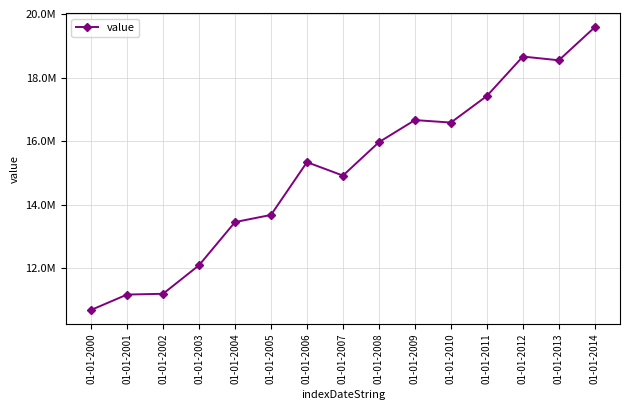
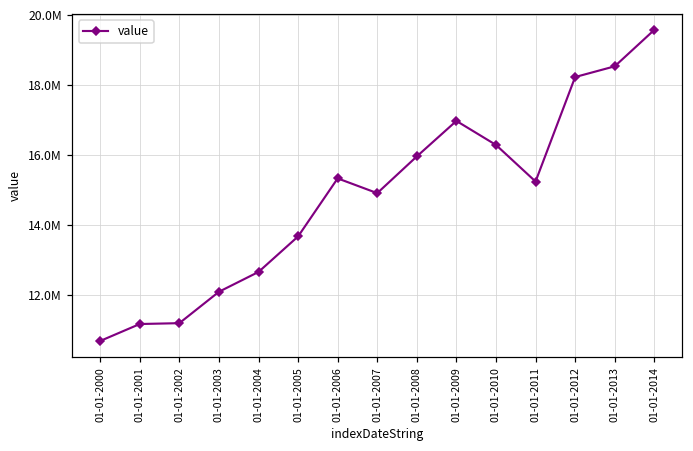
  {
    "01-01-2000": 10700000,
    "01-01-2001": 11200000,
    "01-01-2002": 11200000,
    "01-01-2003": 12100000,
-   "01-01-2004": 13500000,
+   "01-01-2004": 12700000,
    "01-01-2005": 13700000,
    "01-01-2006": 15300000,
    "01-01-2007": 14900000,
    "01-01-2008": 16000000,
-   "01-01-2009": 16700000,
-   "01-01-2010": 16600000,
-   "01-01-2011": 17400000,
-   "01-01-2012": 18700000,
+   "01-01-2009": 17000000,
+   "01-01-2010": 16300000,
+   "01-01-2011": 15300000,
+   "01-01-2012": 18200000,
    "01-01-2013": 18500000,
    "01-01-2014": 19600000
  }
